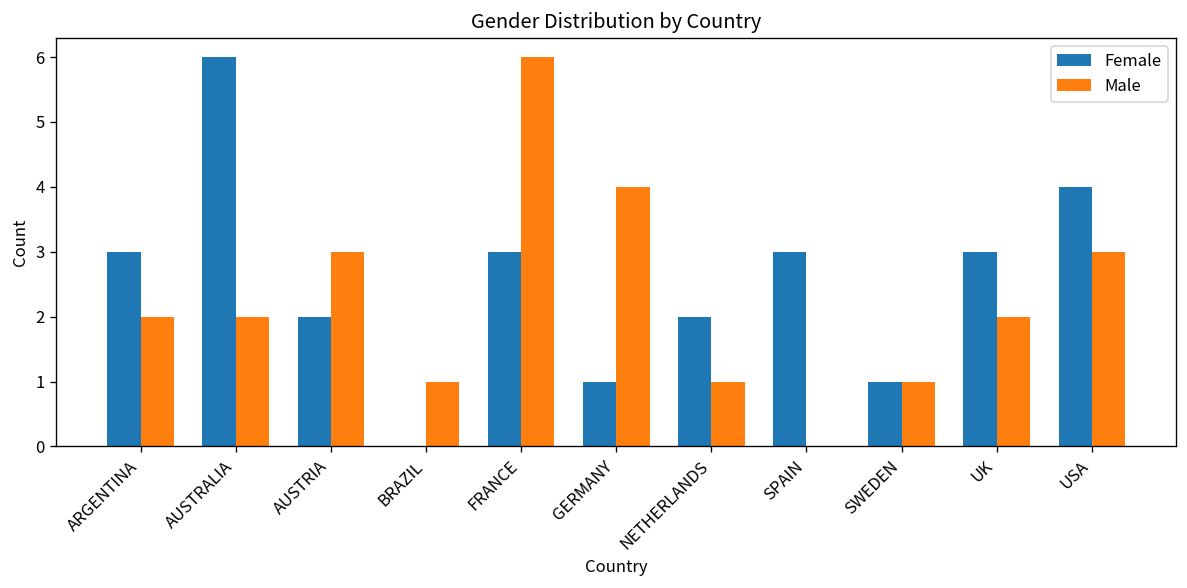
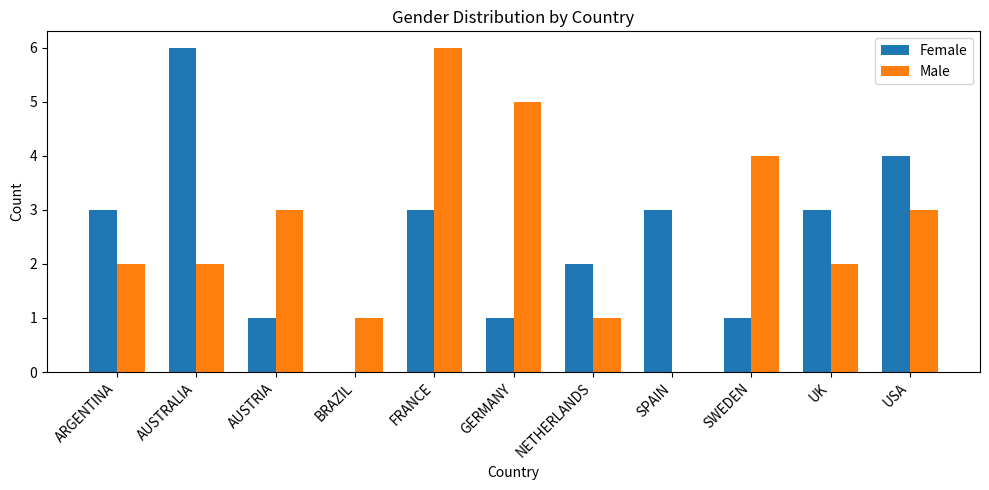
  {
    "Female": {
      "ARGENTINA": 3,
      "AUSTRALIA": 6,
-     "AUSTRIA": 2,
+     "AUSTRIA": 1,
      "BRAZIL": 0,
      "FRANCE": 3,
      "GERMANY": 1,
      "NETHERLANDS": 2,
      "SPAIN": 3,
      "SWEDEN": 1,
      "UK": 3,
      "USA": 4
    },
    "Male": {
      "ARGENTINA": 2,
      "AUSTRALIA": 2,
      "AUSTRIA": 3,
      "BRAZIL": 1,
      "FRANCE": 6,
-     "GERMANY": 4,
+     "GERMANY": 5,
      "NETHERLANDS": 1,
      "SPAIN": 0,
-     "SWEDEN": 1,
+     "SWEDEN": 4,
      "UK": 2,
      "USA": 3
    }
  }
